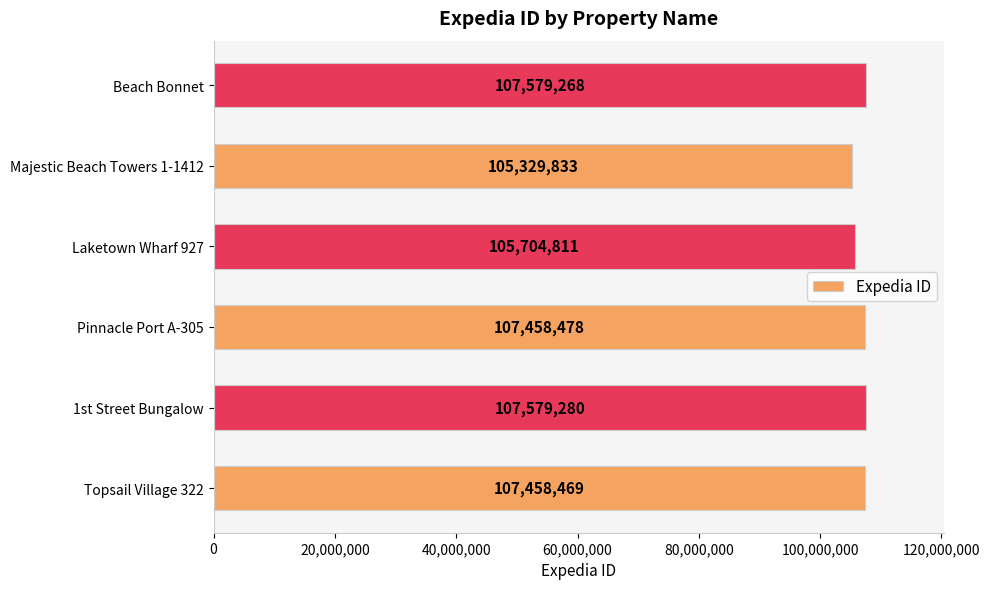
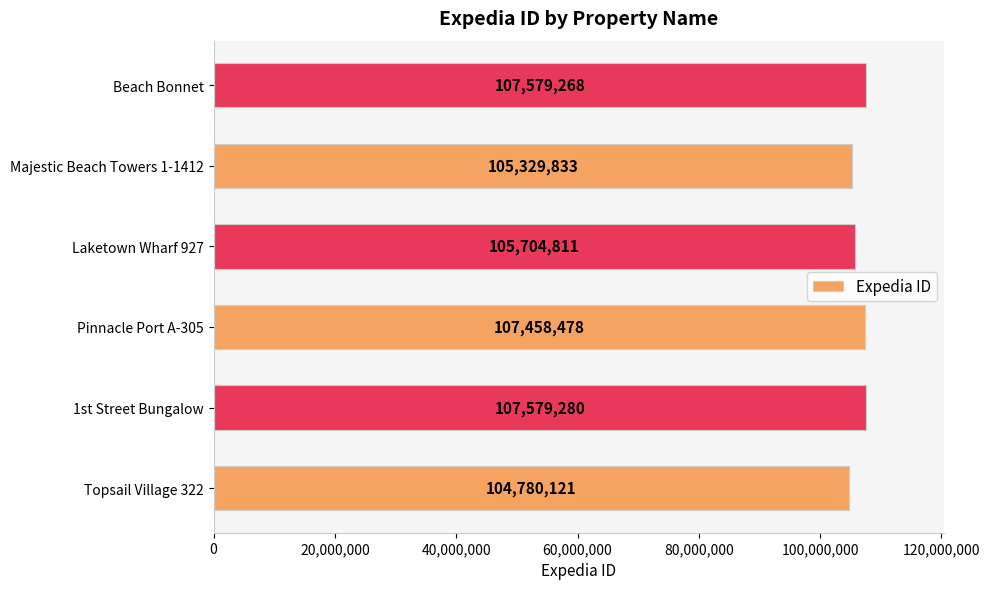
  {
    "Beach Bonnet": "107,579,268",
    "Majestic Beach Towers 1-1412": "105,329,833",
    "Laketown Wharf 927": "105,704,811",
    "Pinnacle Port A-305": "107,458,478",
    "1st Street Bungalow": "107,579,280",
-   "Topsail Village 322": "107,458,469"
+   "Topsail Village 322": "104,780,121"
  }
